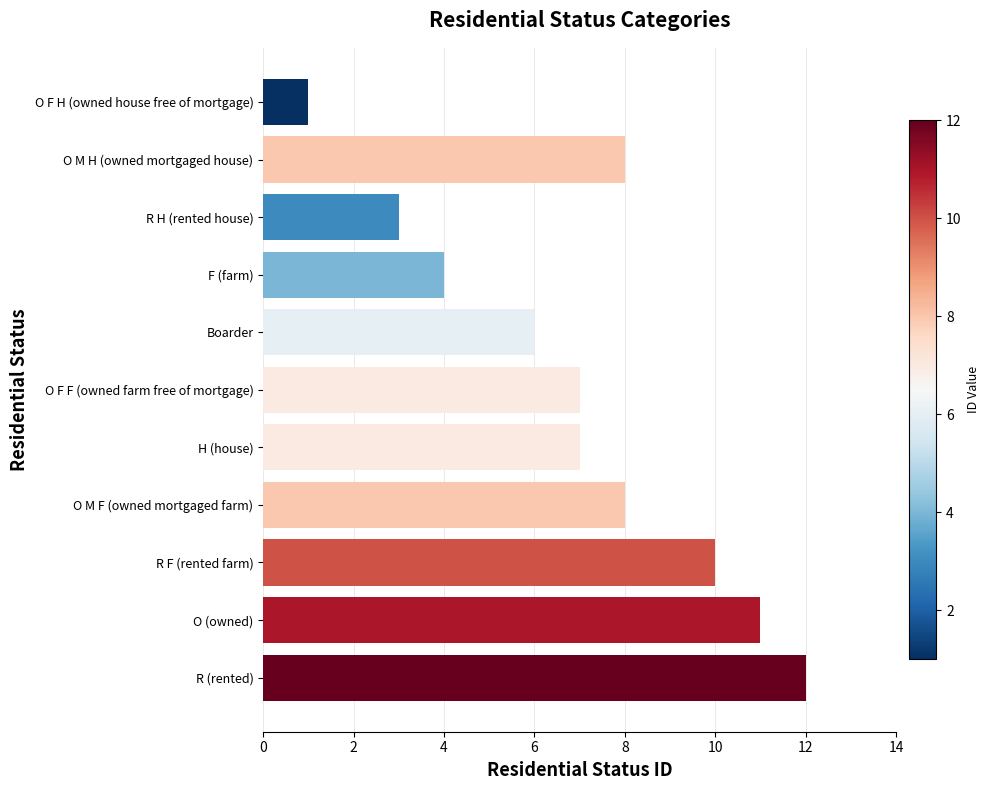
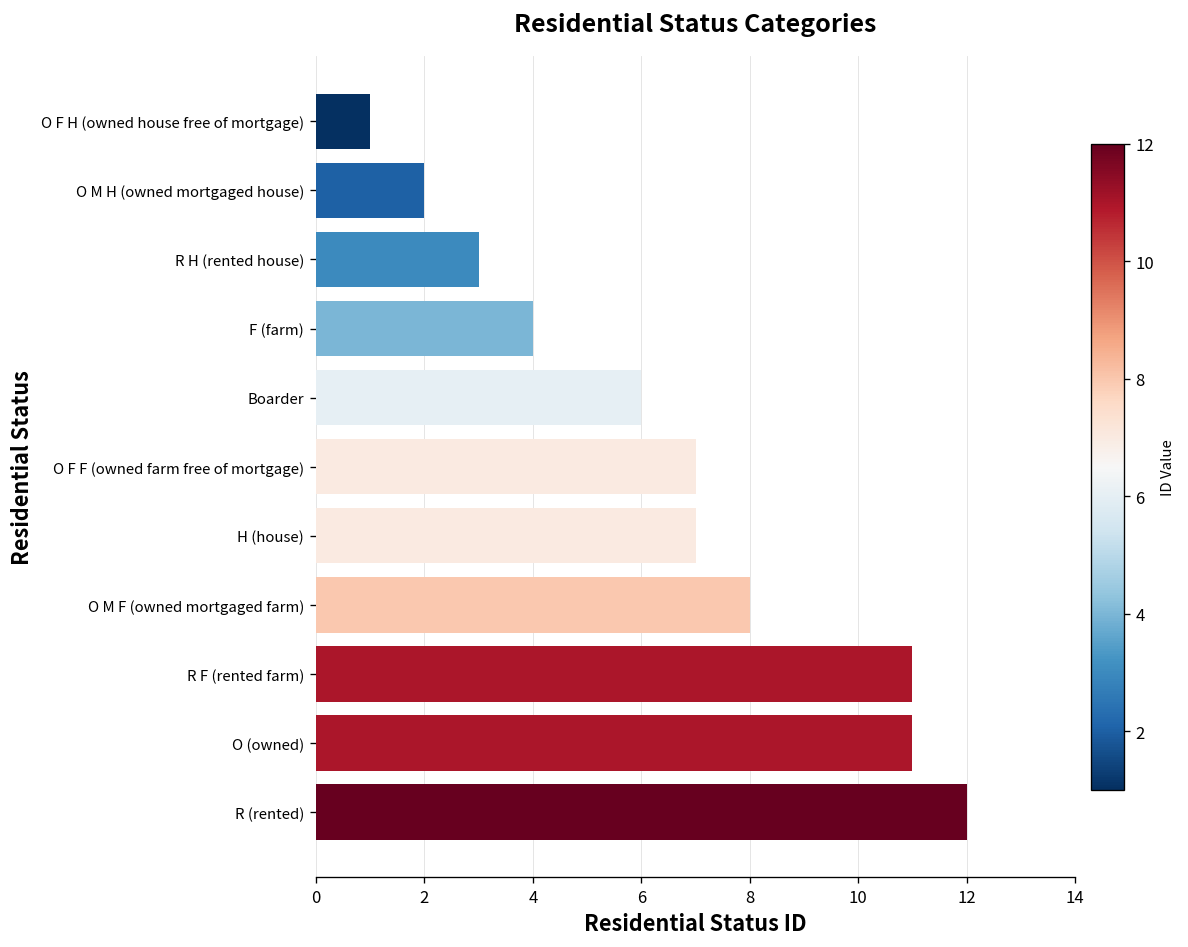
  {
    "O F H (owned house free of mortgage)": 1,
-   "O M H (owned mortgaged house)": 8,
+   "O M H (owned mortgaged house)": 2,
    "R H (rented house)": 3,
    "F (farm)": 4,
    "Boarder": 6,
    "O F F (owned farm free of mortgage)": 7,
    "H (house)": 7,
    "O M F (owned mortgaged farm)": 8,
-   "R F (rented farm)": 10,
+   "R F (rented farm)": 11,
    "O (owned)": 11,
    "R (rented)": 12
  }
